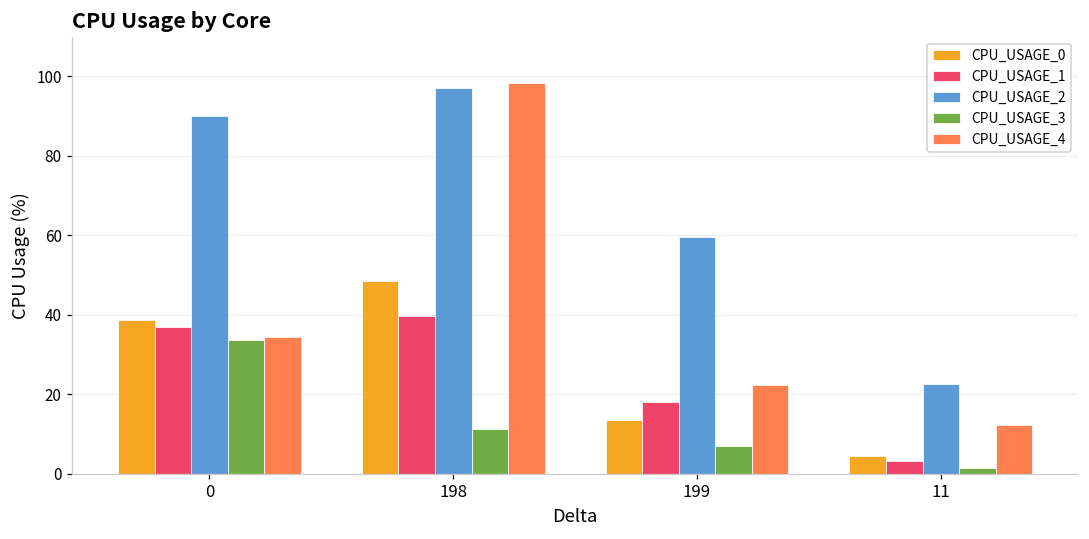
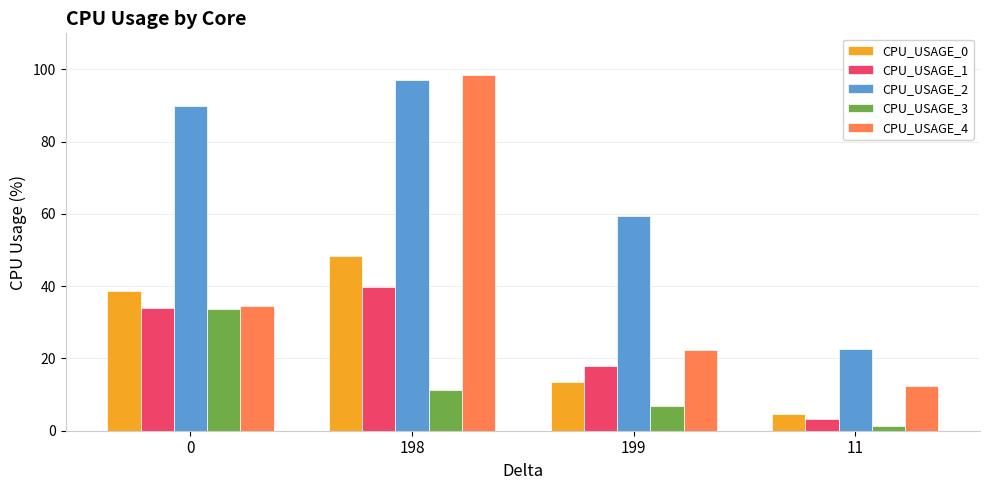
  {
    "CPU_USAGE_0": {
      "0": 39,
      "198": 48,
      "199": 13,
      "11": 5
    },
    "CPU_USAGE_1": {
-     "0": 37,
+     "0": 34,
      "198": 40,
      "199": 18,
      "11": 3
    },
    "CPU_USAGE_2": {
      "0": 90,
      "198": 97,
      "199": 60,
      "11": 23
    },
    "CPU_USAGE_3": {
      "0": 34,
      "198": 11,
      "199": 7,
      "11": 1
    },
    "CPU_USAGE_4": {
      "0": 35,
      "198": 98,
      "199": 22,
      "11": 12
    }
  }
